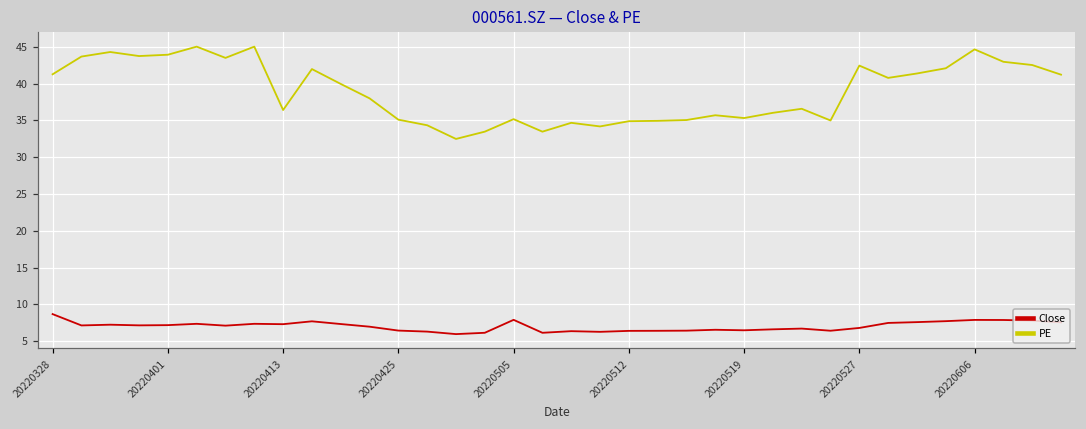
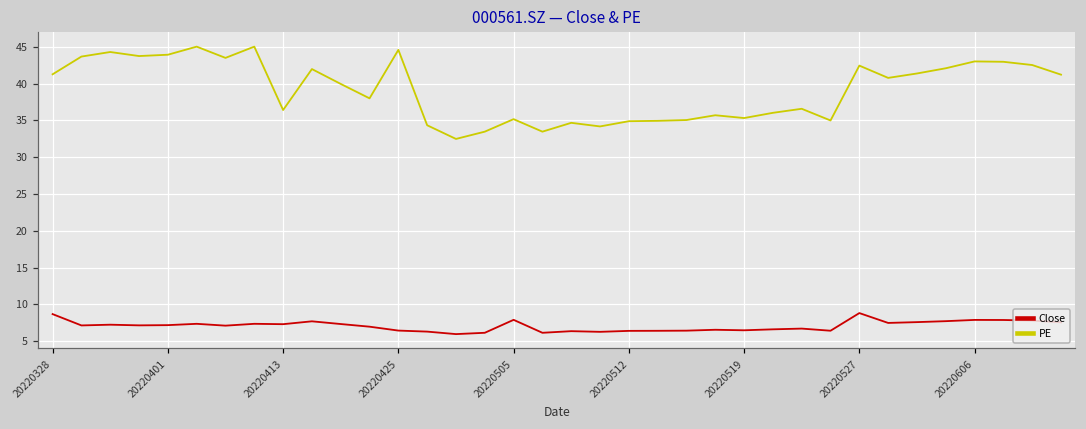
  {
    "Close": {
      "20220328": 9,
      "20220401": 7,
      "20220413": 7,
      "20220425": 6,
      "20220505": 8,
      "20220512": 6,
      "20220519": 6,
-     "20220527": 7,
+     "20220527": 9,
      "20220606": 8
    },
    "PE": {
      "20220328": 41,
      "20220401": 44,
      "20220413": 36,
-     "20220425": 35,
+     "20220425": 45,
      "20220505": 35,
      "20220512": 35,
      "20220519": 35,
      "20220527": 42,
-     "20220606": 45
+     "20220606": 43
    }
  }
